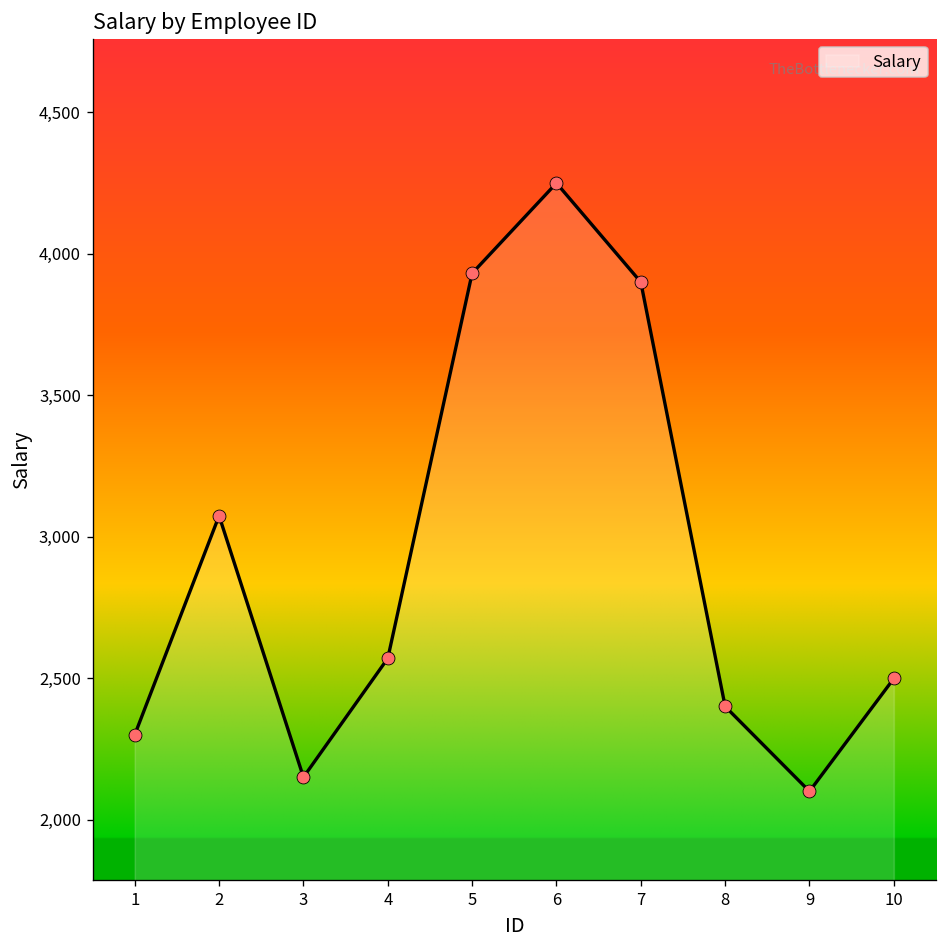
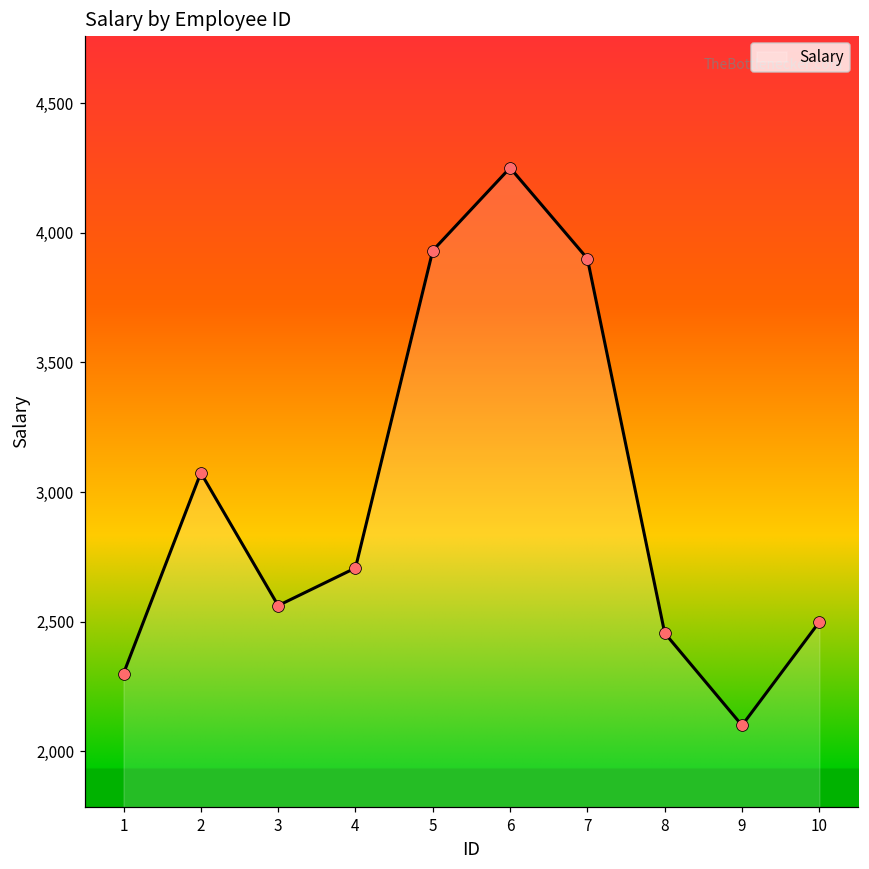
  {
    "1": "2,300",
    "2": "3,070",
-   "3": "2,150",
-   "4": "2,570",
+   "3": "2,560",
+   "4": "2,710",
    "5": "3,930",
    "6": "4,250",
    "7": "3,900",
-   "8": "2,400",
+   "8": "2,460",
    "9": "2,100",
    "10": "2,500"
  }
